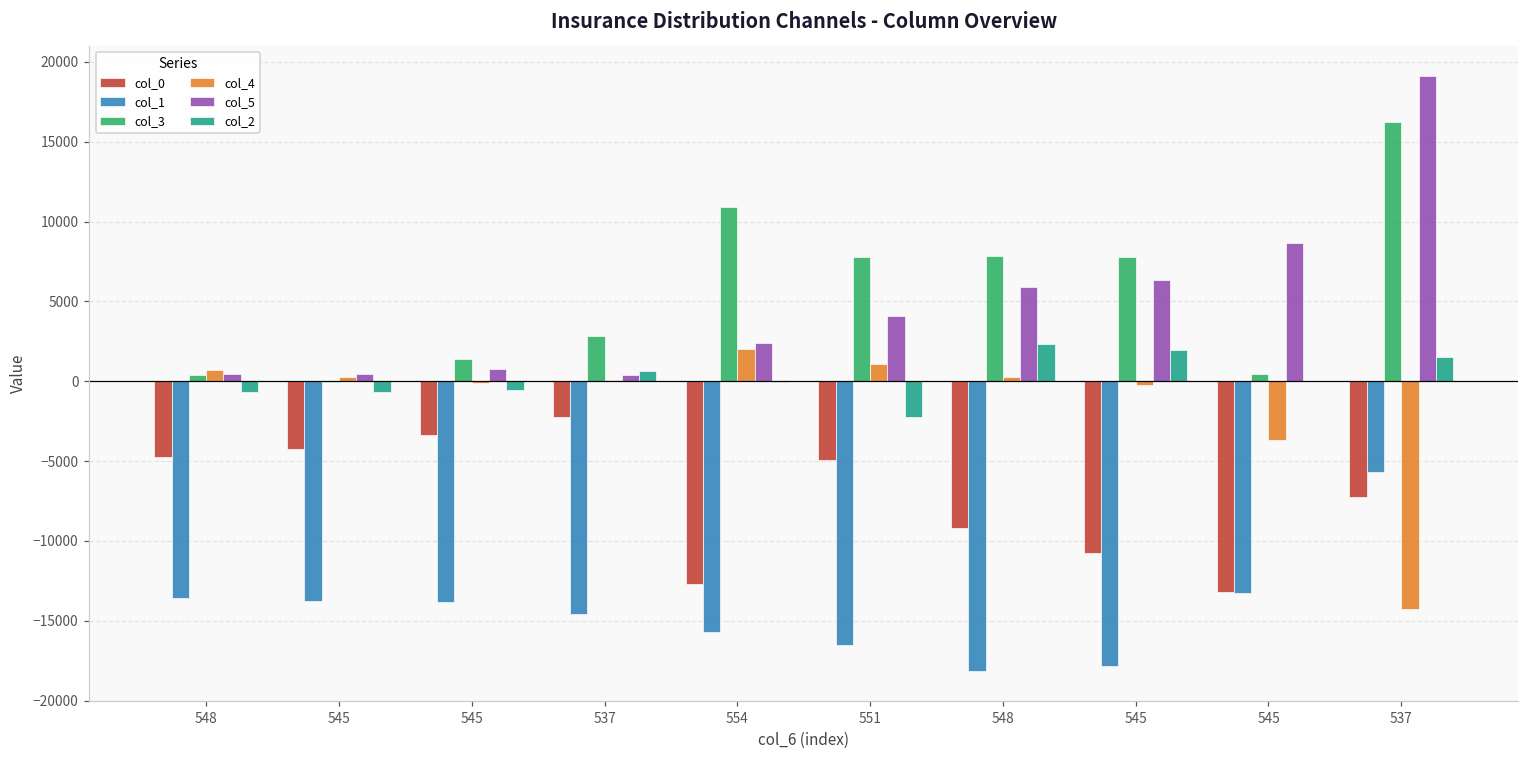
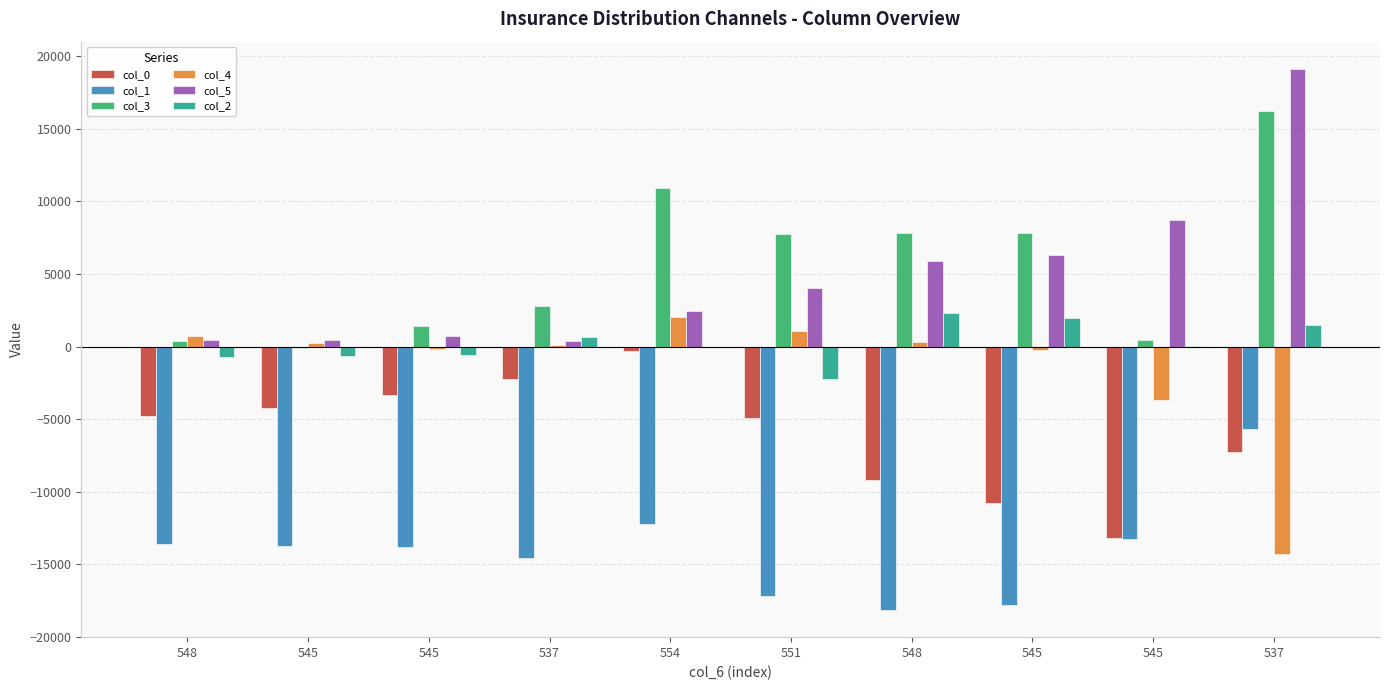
  {
    "col_0": {
-     "554": -12700,
+     "554": -300,
      "551": -4900
    },
    "col_1": {
-     "554": -15700,
-     "551": -16500
+     "554": -12200,
+     "551": -17200
    },
    "col_4": {
      "554": 2000,
      "551": 1100
    },
    "col_5": {
      "554": 2400,
      "551": 4100
    }
  }
